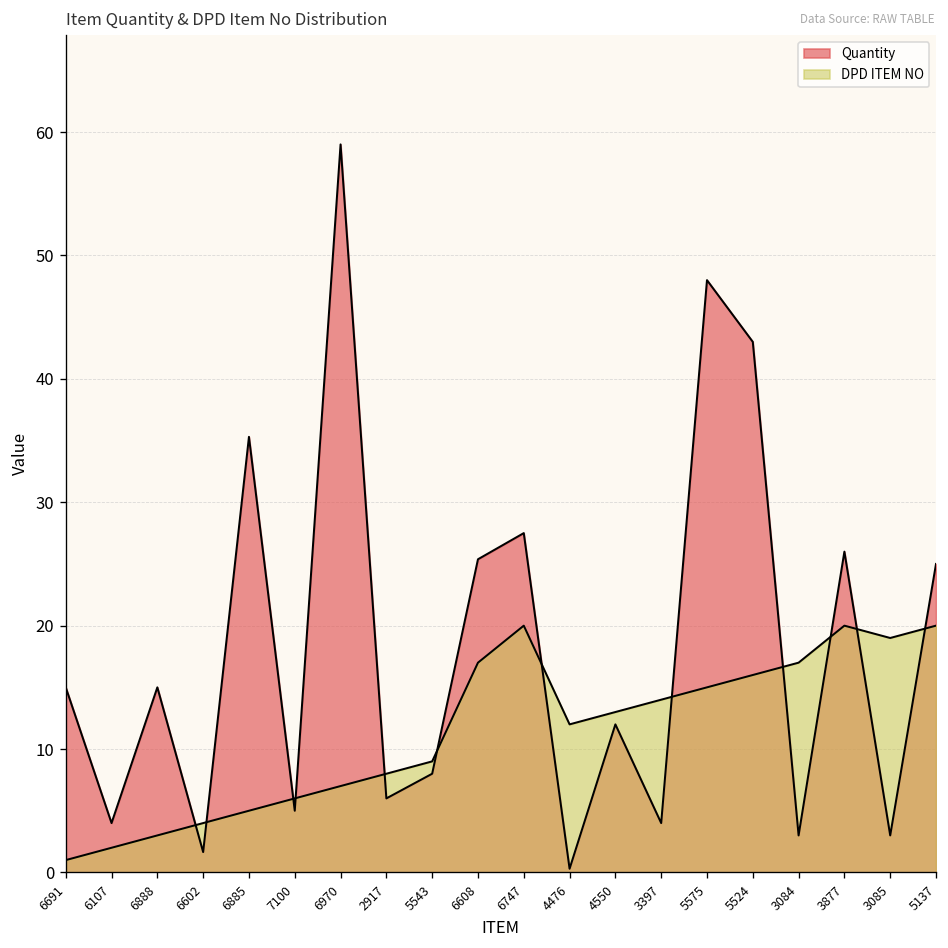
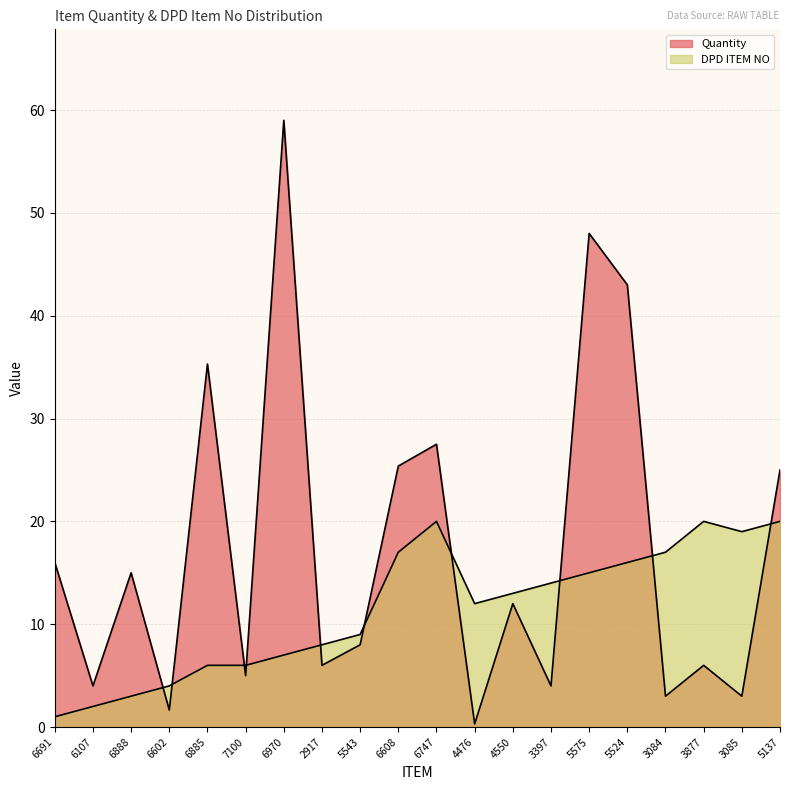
  {
    "Quantity": {
-     "6691": 15,
+     "6691": 16,
      "6107": 4,
      "6888": 15,
      "6602": 1.7,
      "6885": 35.3,
      "7100": 5,
      "6970": 59,
      "2917": 6,
      "5543": 8,
      "6608": 25.4,
      "6747": 27.5,
      "4476": 0.3,
      "4550": 12,
      "3397": 4,
      "5575": 48,
      "5524": 43,
      "3084": 3,
-     "3877": 26,
+     "3877": 6,
      "3085": 3,
      "5137": 25
    },
    "DPD ITEM NO": {
      "6691": 1,
      "6107": 2,
      "6888": 3,
      "6602": 4,
-     "6885": 5,
+     "6885": 6,
      "7100": 6,
      "6970": 7,
      "2917": 8,
      "5543": 9,
      "6608": 17,
      "6747": 20,
      "4476": 12,
      "4550": 13,
      "3397": 14,
      "5575": 15,
      "5524": 16,
      "3084": 17,
      "3877": 20,
      "3085": 19,
      "5137": 20
    }
  }
